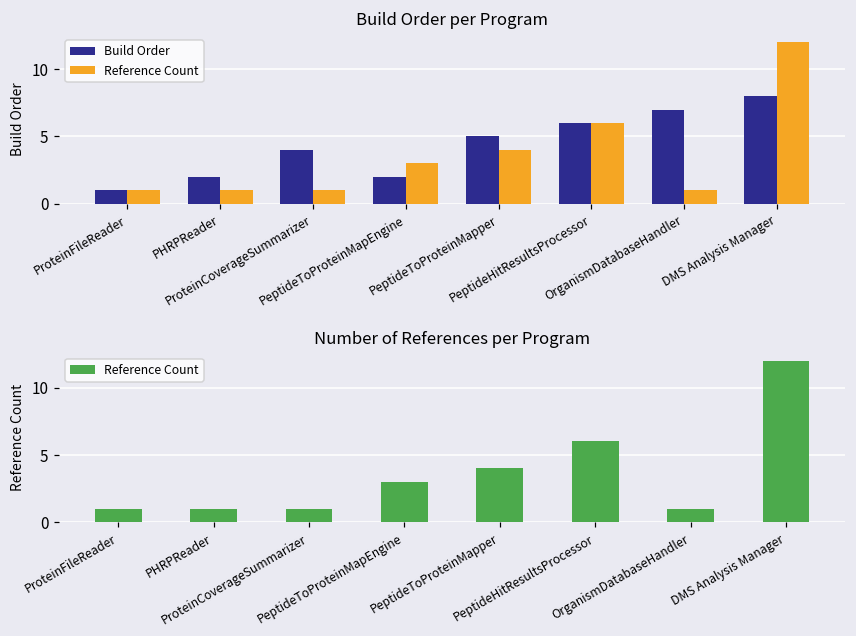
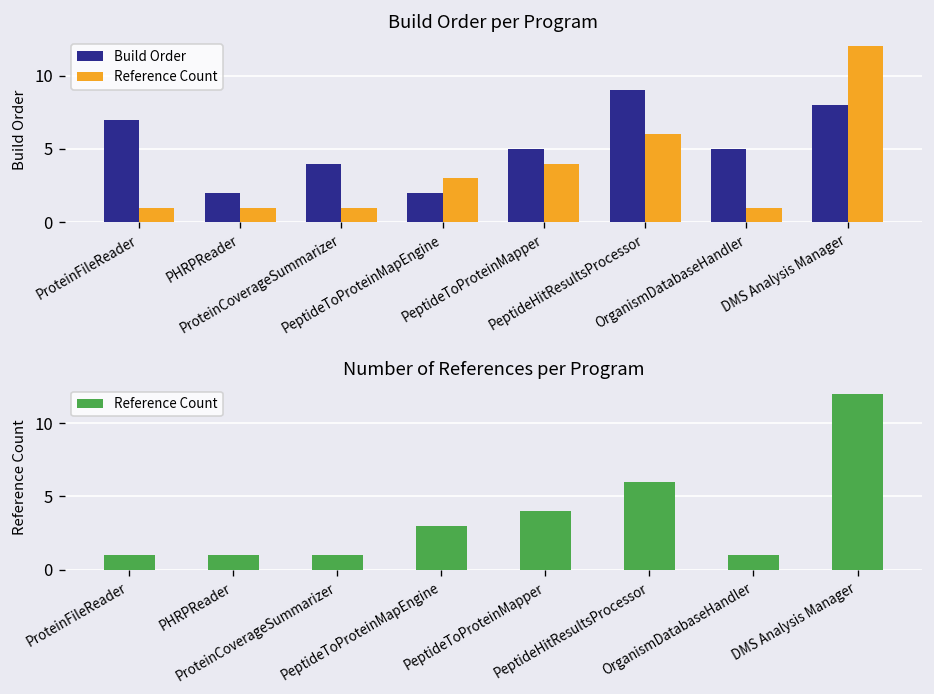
  {
    "Build Order per Program": {
      "Build Order": {
-       "ProteinFileReader": 1,
+       "ProteinFileReader": 7,
        "PHRPReader": 2,
        "ProteinCoverageSummarizer": 4,
        "PeptideToProteinMapEngine": 2,
        "PeptideToProteinMapper": 5,
-       "PeptideHitResultsProcessor": 6,
-       "OrganismDatabaseHandler": 7,
+       "PeptideHitResultsProcessor": 9,
+       "OrganismDatabaseHandler": 5,
        "DMS Analysis Manager": 8
      }
    },
    "Number of References per Program": {
      "ProteinFileReader": 1.0,
      "PHRPReader": 1.0,
      "ProteinCoverageSummarizer": 1.0,
      "PeptideToProteinMapEngine": 3.0,
      "PeptideToProteinMapper": 4.0,
      "PeptideHitResultsProcessor": 6.0,
      "OrganismDatabaseHandler": 1.0,
      "DMS Analysis Manager": 12.0
    }
  }
